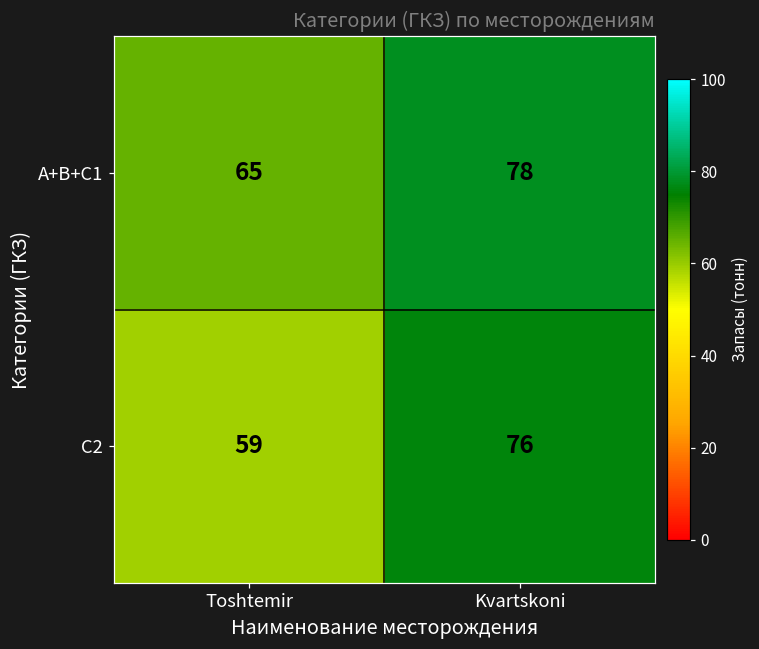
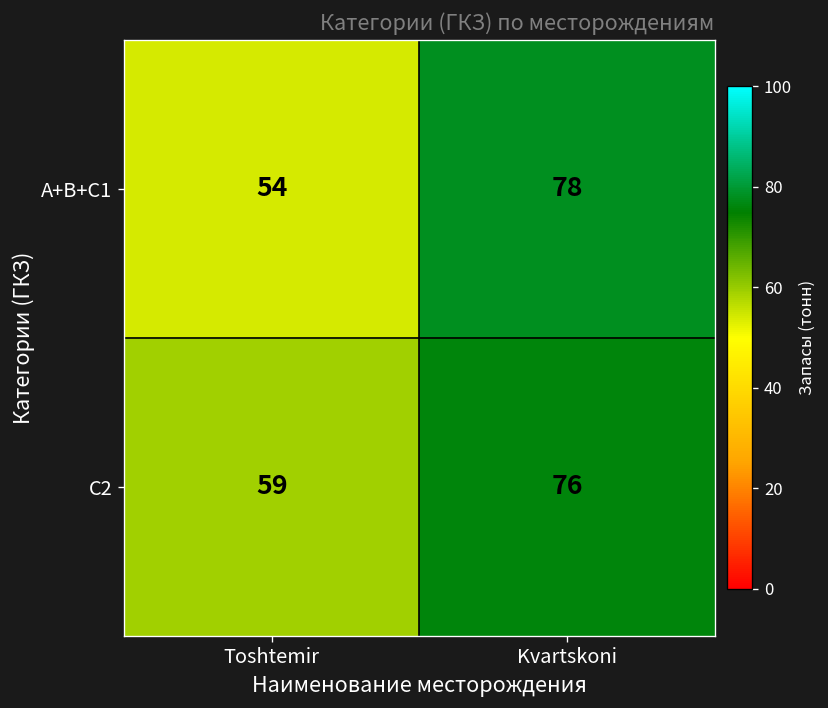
  {
    "А+В+С1": {
-     "Toshtemir": 65,
+     "Toshtemir": 54,
      "Kvartskoni": 78
    },
    "С2": {
      "Toshtemir": 59,
      "Kvartskoni": 76
    }
  }
